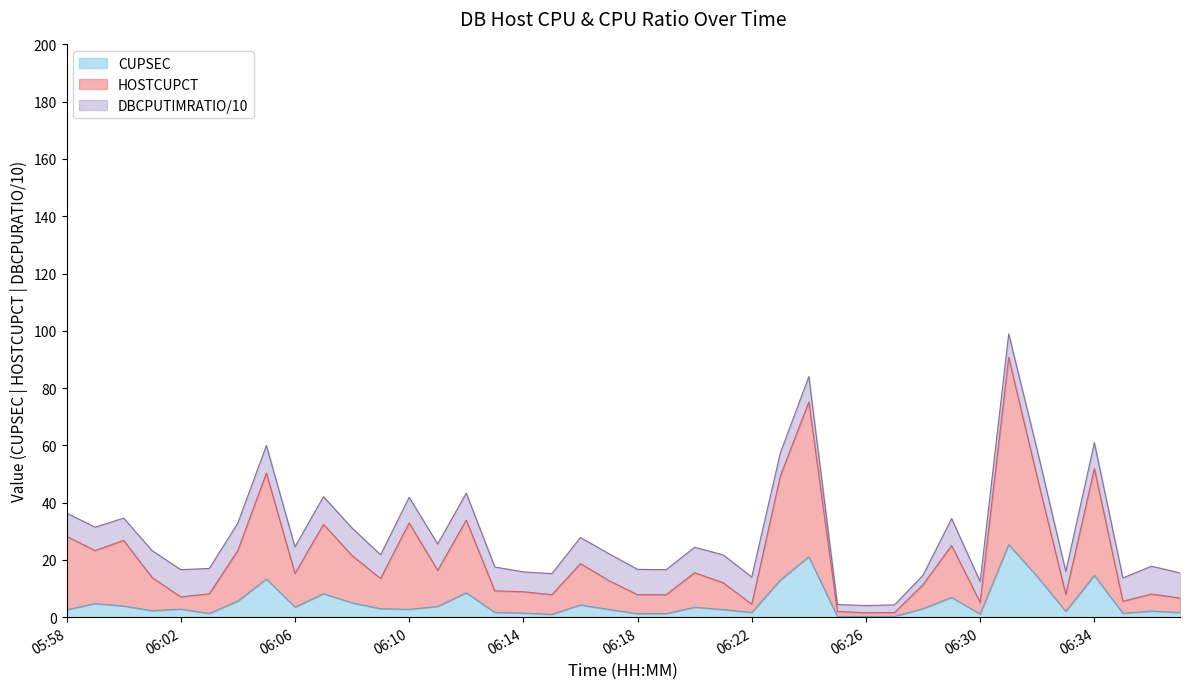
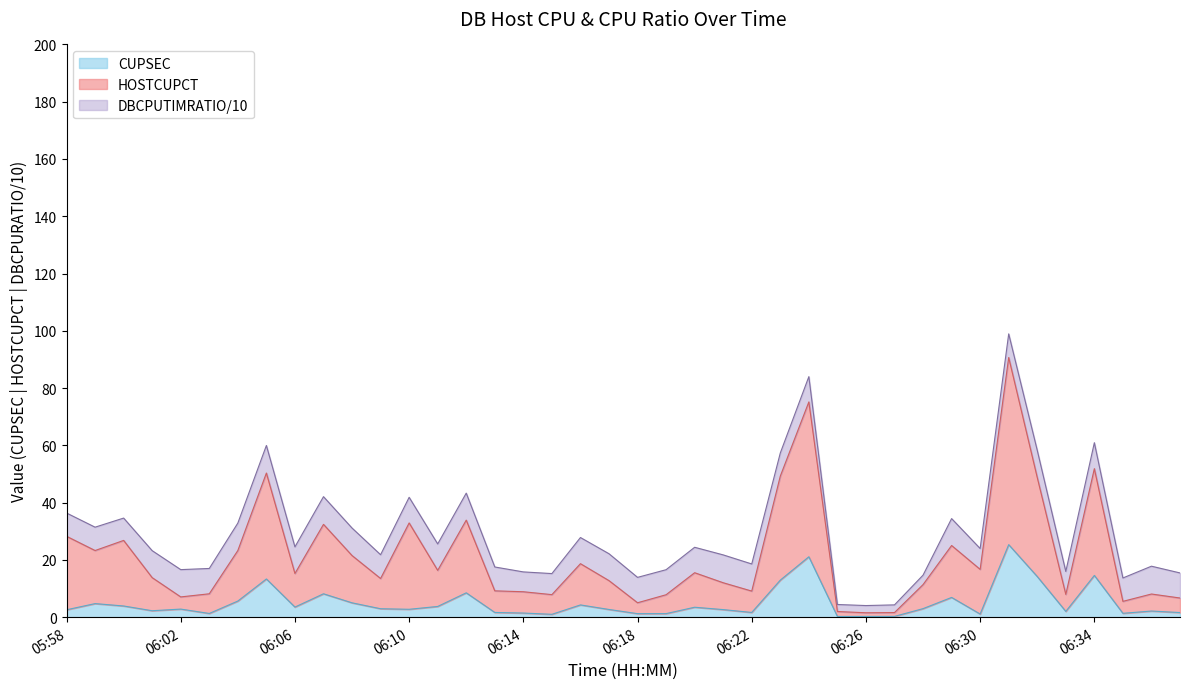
  {
    "HOSTCUPCT": {
      "05:58": 26,
      "06:02": 4,
      "06:06": 12,
      "06:10": 30,
      "06:14": 7,
-     "06:18": 7,
-     "06:22": 3,
+     "06:18": 4,
+     "06:22": 7,
      "06:26": 1,
-     "06:30": 4,
+     "06:30": 16,
      "06:34": 37
    }
  }
